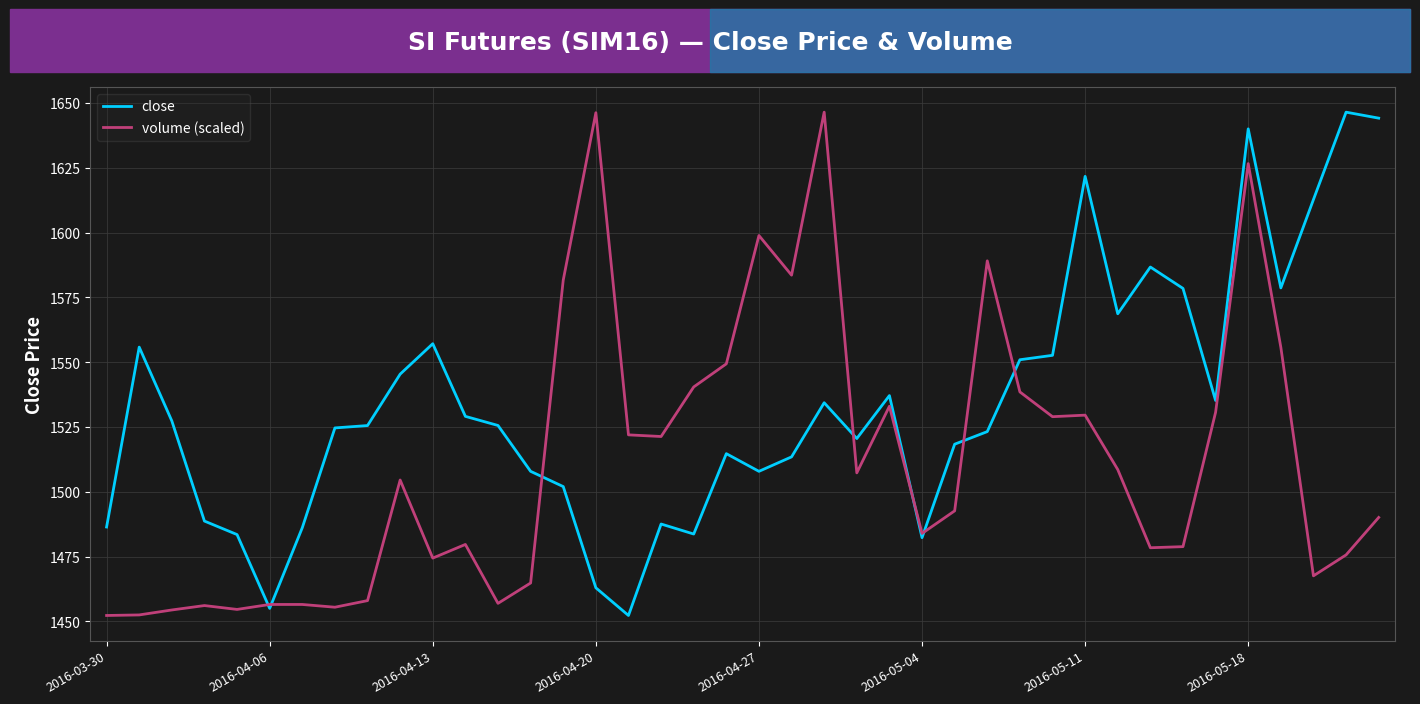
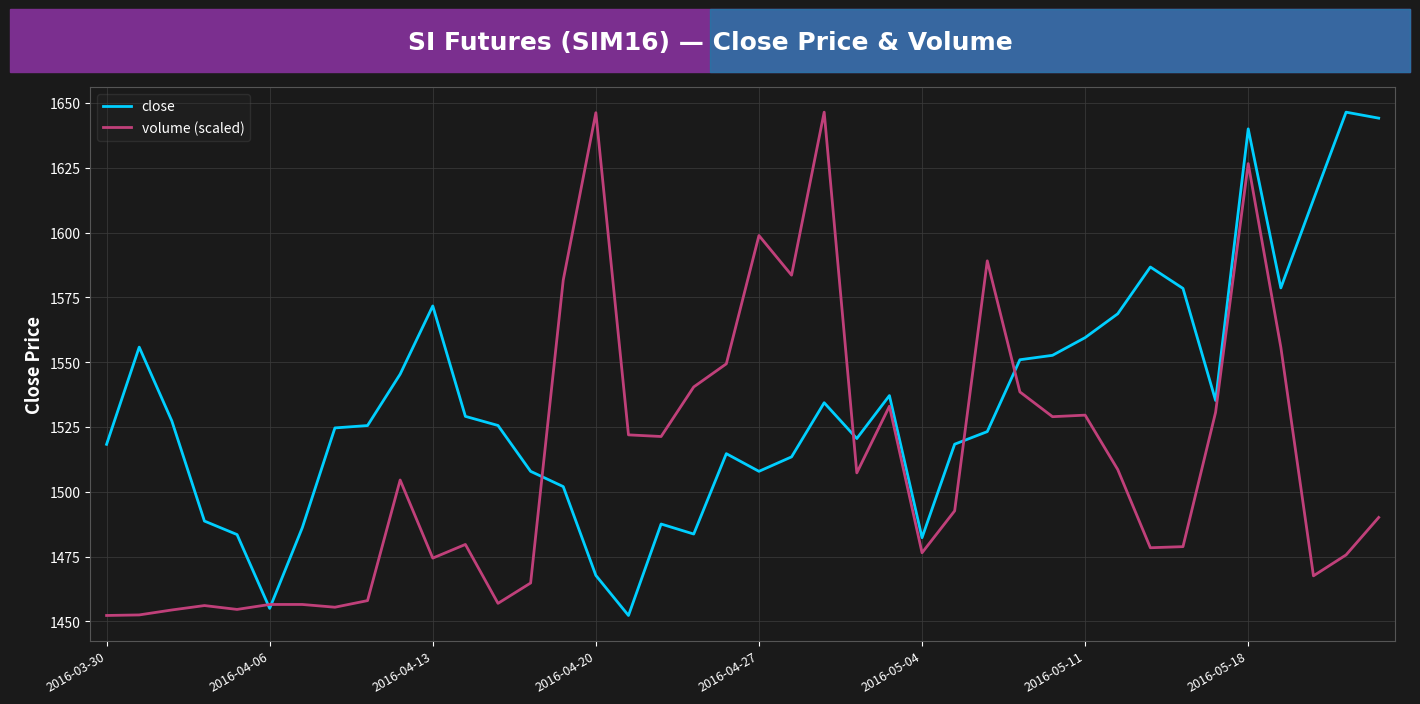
  {
    "close": {
-     "2016-03-30": 1486,
+     "2016-03-30": 1518,
      "2016-04-06": 1455,
-     "2016-04-13": 1557,
-     "2016-04-20": 1463,
+     "2016-04-13": 1572,
+     "2016-04-20": 1468,
      "2016-04-27": 1508,
      "2016-05-04": 1482,
-     "2016-05-11": 1622,
+     "2016-05-11": 1559,
      "2016-05-18": 1640
    },
    "volume (scaled)": {
      "2016-03-30": 1452,
      "2016-04-06": 1457,
      "2016-04-13": 1474,
      "2016-04-20": 1646,
      "2016-04-27": 1599,
-     "2016-05-04": 1484,
+     "2016-05-04": 1476,
      "2016-05-11": 1530,
      "2016-05-18": 1627
    }
  }
